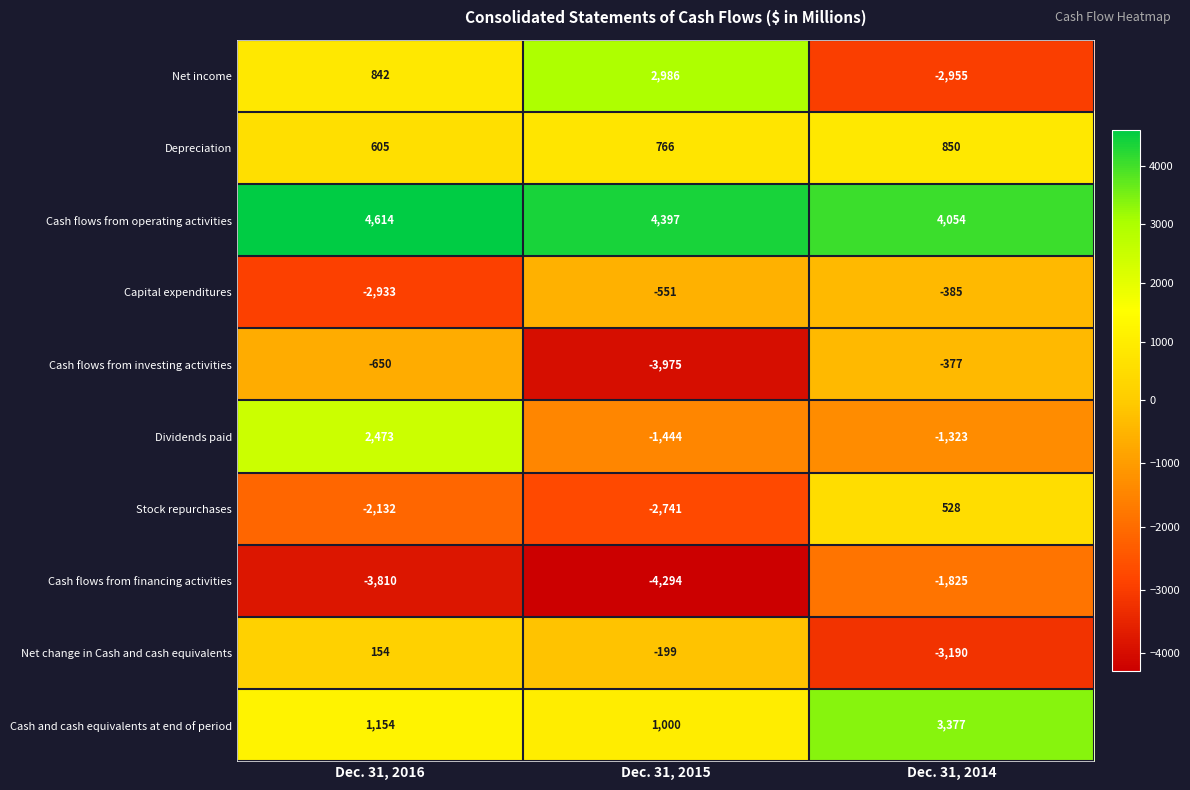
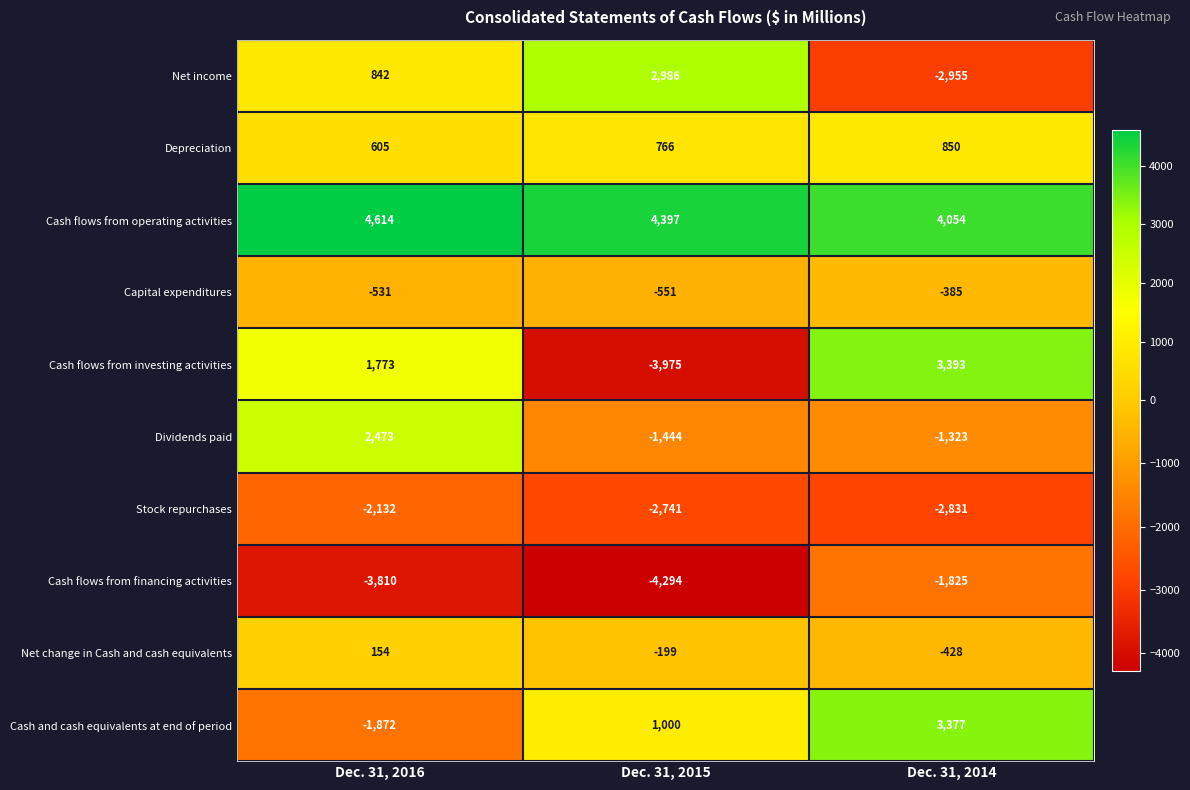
  {
    "Net income": {
      "Dec. 31, 2016": "842",
      "Dec. 31, 2015": "2,986",
      "Dec. 31, 2014": "-2,955"
    },
    "Depreciation": {
      "Dec. 31, 2016": "605",
      "Dec. 31, 2015": "766",
      "Dec. 31, 2014": "850"
    },
    "Cash flows from operating activities": {
      "Dec. 31, 2016": "4,614",
      "Dec. 31, 2015": "4,397",
      "Dec. 31, 2014": "4,054"
    },
    "Capital expenditures": {
-     "Dec. 31, 2016": "-2,933",
+     "Dec. 31, 2016": "-531",
      "Dec. 31, 2015": "-551",
      "Dec. 31, 2014": "-385"
    },
    "Cash flows from investing activities": {
-     "Dec. 31, 2016": "-650",
+     "Dec. 31, 2016": "1,773",
      "Dec. 31, 2015": "-3,975",
-     "Dec. 31, 2014": "-377"
+     "Dec. 31, 2014": "3,393"
    },
    "Dividends paid": {
      "Dec. 31, 2016": "2,473",
      "Dec. 31, 2015": "-1,444",
      "Dec. 31, 2014": "-1,323"
    },
    "Stock repurchases": {
      "Dec. 31, 2016": "-2,132",
      "Dec. 31, 2015": "-2,741",
-     "Dec. 31, 2014": "528"
+     "Dec. 31, 2014": "-2,831"
    },
    "Cash flows from financing activities": {
      "Dec. 31, 2016": "-3,810",
      "Dec. 31, 2015": "-4,294",
      "Dec. 31, 2014": "-1,825"
    },
    "Net change in Cash and cash equivalents": {
      "Dec. 31, 2016": "154",
      "Dec. 31, 2015": "-199",
-     "Dec. 31, 2014": "-3,190"
+     "Dec. 31, 2014": "-428"
    },
    "Cash and cash equivalents at end of period": {
-     "Dec. 31, 2016": "1,154",
+     "Dec. 31, 2016": "-1,872",
      "Dec. 31, 2015": "1,000",
      "Dec. 31, 2014": "3,377"
    }
  }
